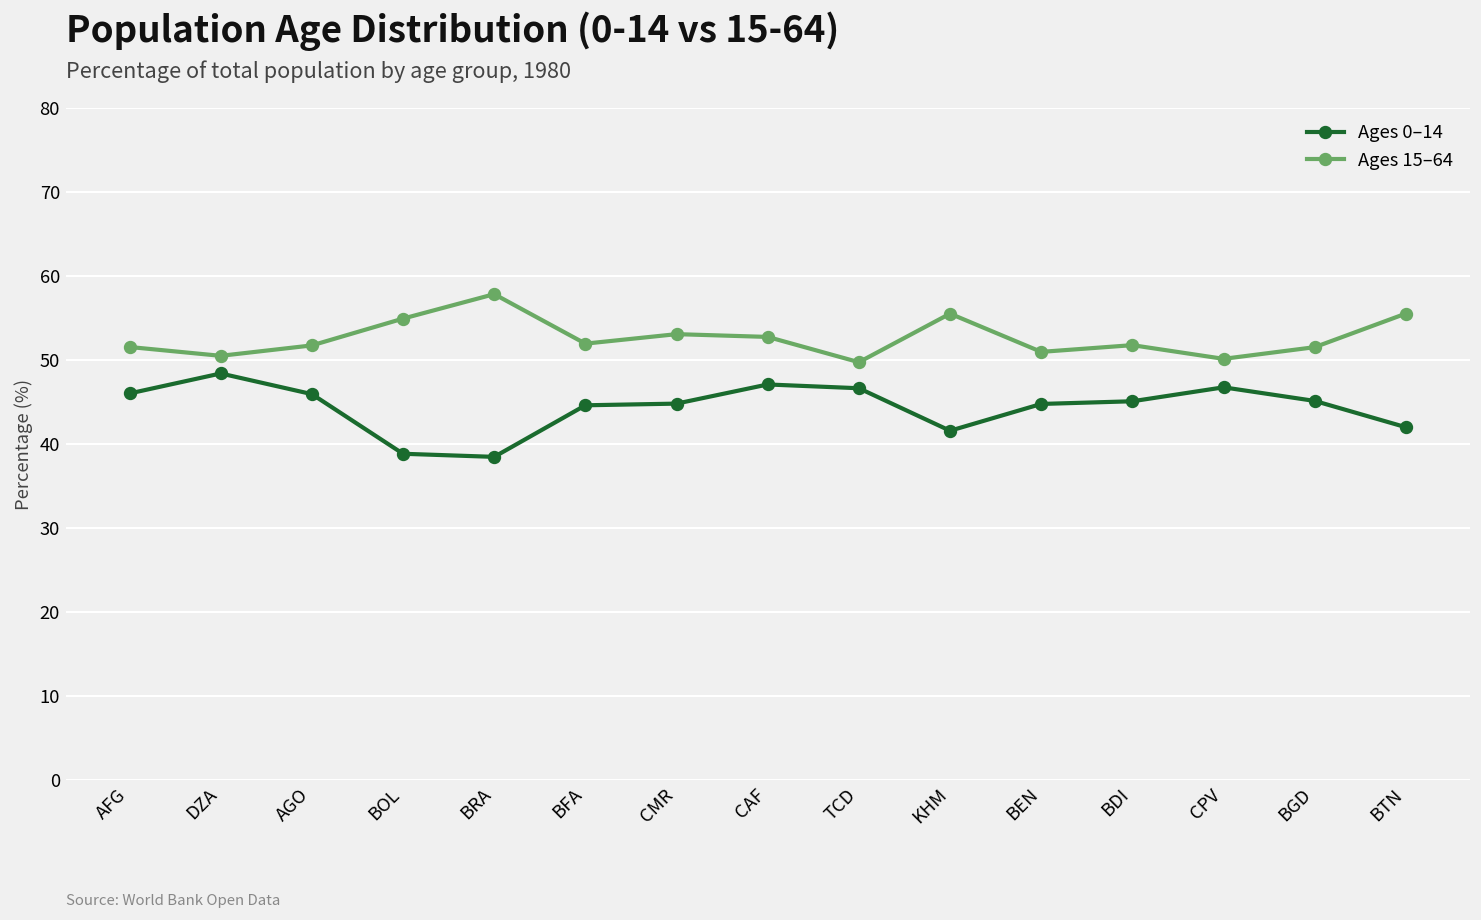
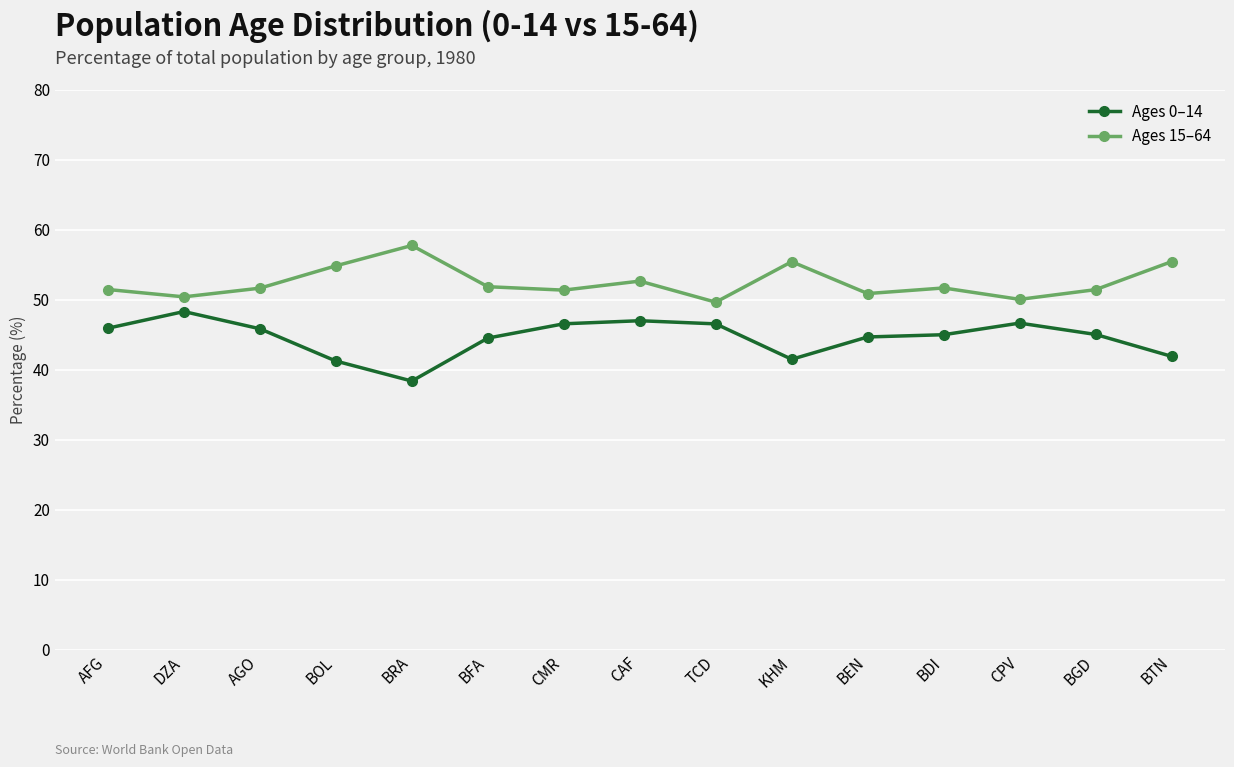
  {
    "Ages 0–14": {
      "AFG": 46,
      "DZA": 48,
      "AGO": 46,
-     "BOL": 39,
+     "BOL": 41,
      "BRA": 38,
      "BFA": 45,
-     "CMR": 45,
+     "CMR": 47,
      "CAF": 47,
      "TCD": 47,
      "KHM": 42,
      "BEN": 45,
      "BDI": 45,
      "CPV": 47,
      "BGD": 45,
      "BTN": 42
    },
    "Ages 15–64": {
      "AFG": 52,
      "DZA": 50,
      "AGO": 52,
      "BOL": 55,
      "BRA": 58,
      "BFA": 52,
-     "CMR": 53,
+     "CMR": 51,
      "CAF": 53,
      "TCD": 50,
      "KHM": 55,
      "BEN": 51,
      "BDI": 52,
      "CPV": 50,
      "BGD": 51,
      "BTN": 55
    }
  }
